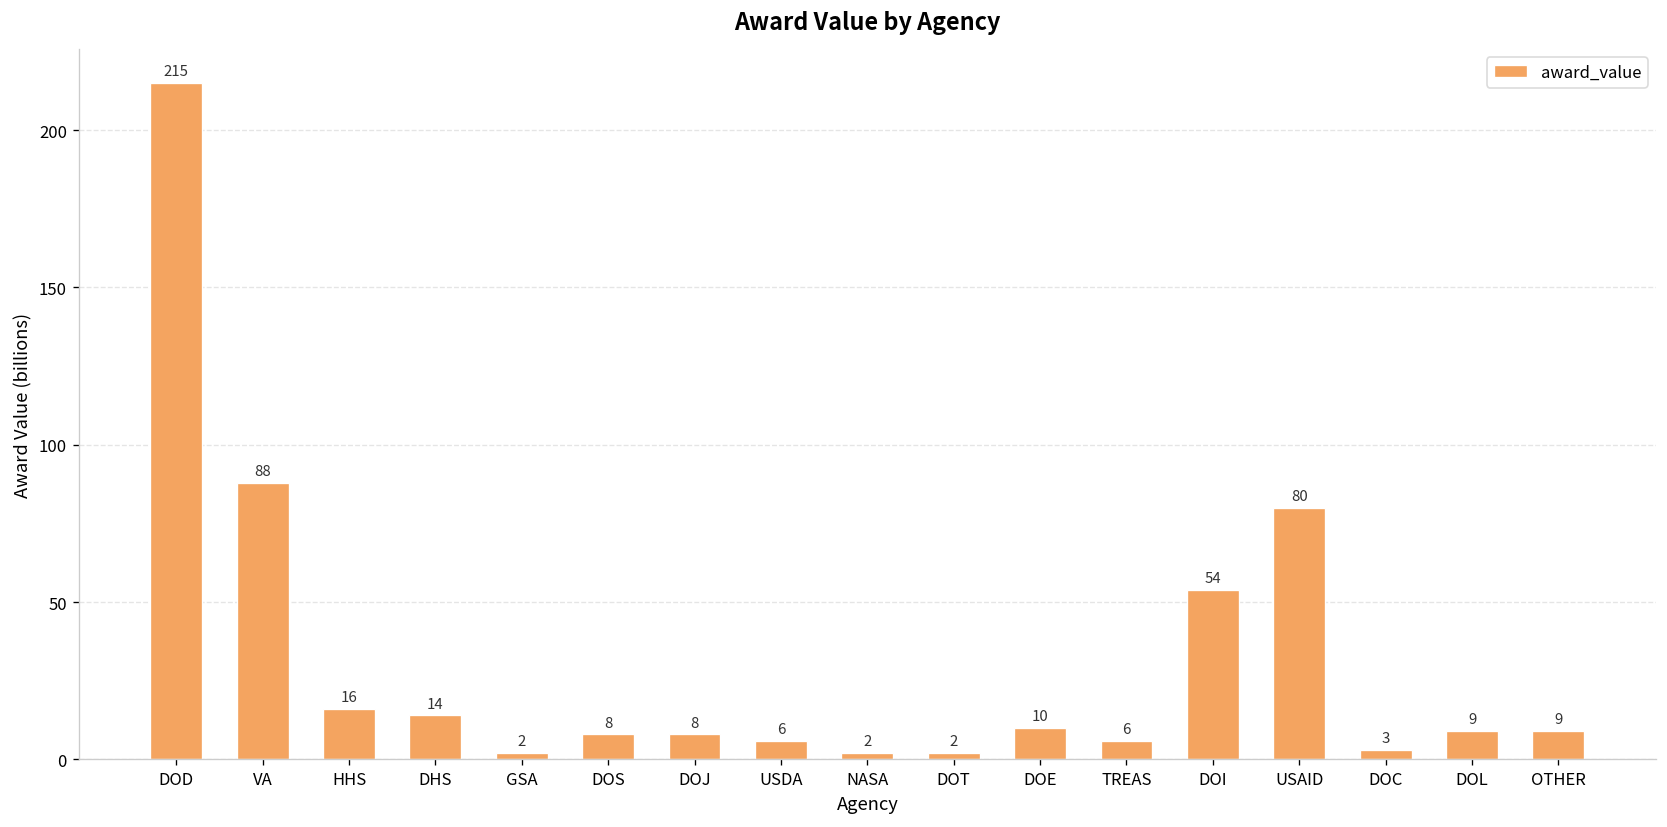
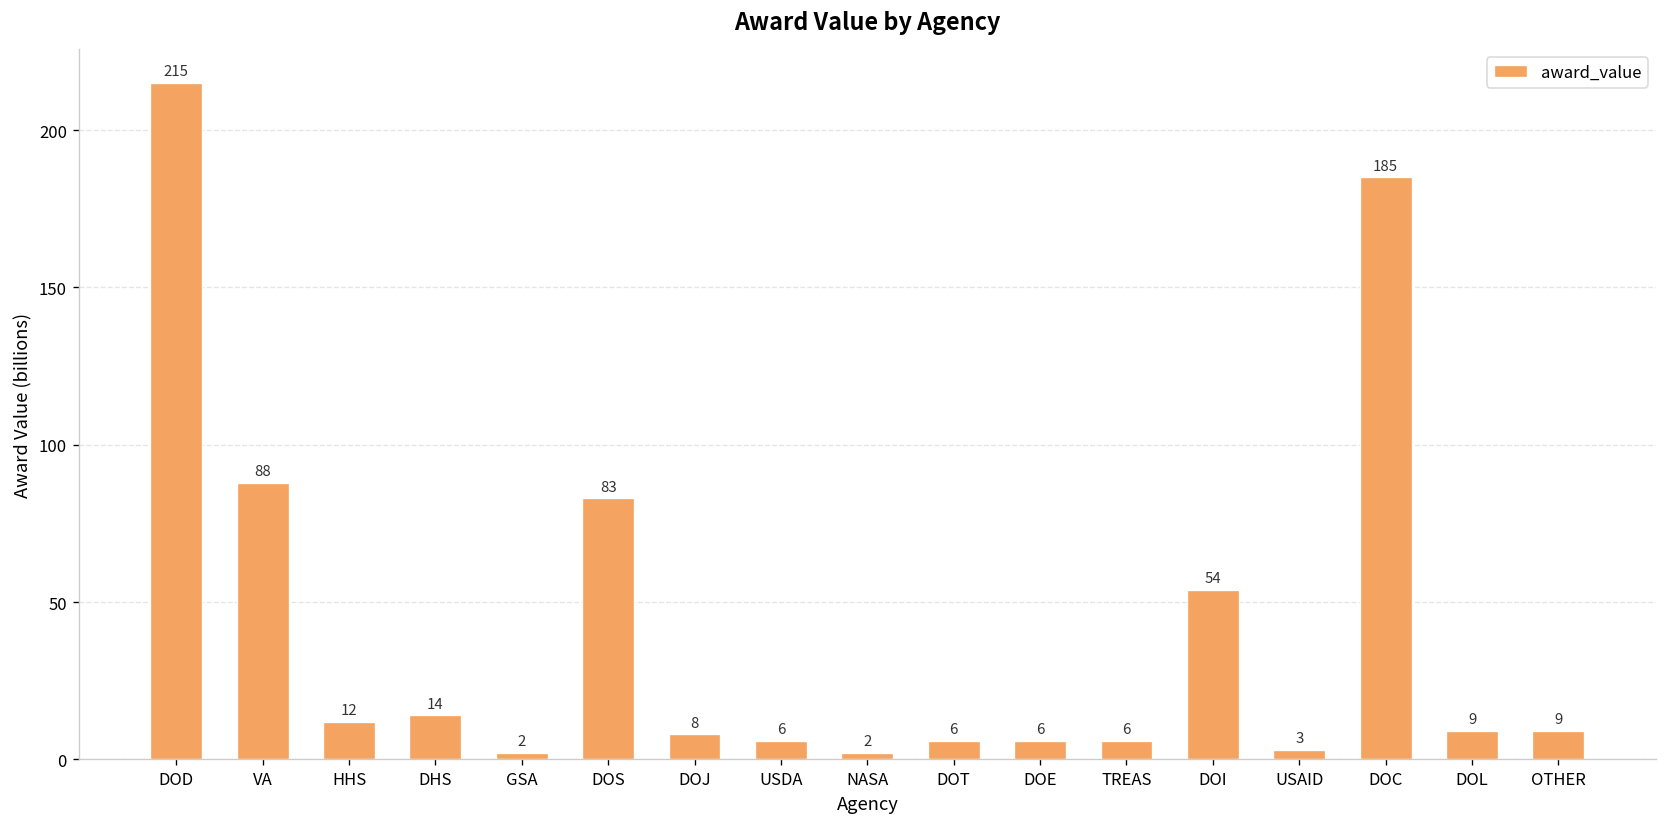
  {
    "DOD": 215,
    "VA": 88,
-   "HHS": 16,
+   "HHS": 12,
    "DHS": 14,
    "GSA": 2,
-   "DOS": 8,
+   "DOS": 83,
    "DOJ": 8,
    "USDA": 6,
    "NASA": 2,
-   "DOT": 2,
-   "DOE": 10,
+   "DOT": 6,
+   "DOE": 6,
    "TREAS": 6,
    "DOI": 54,
-   "USAID": 80,
-   "DOC": 3,
+   "USAID": 3,
+   "DOC": 185,
    "DOL": 9,
    "OTHER": 9
  }
